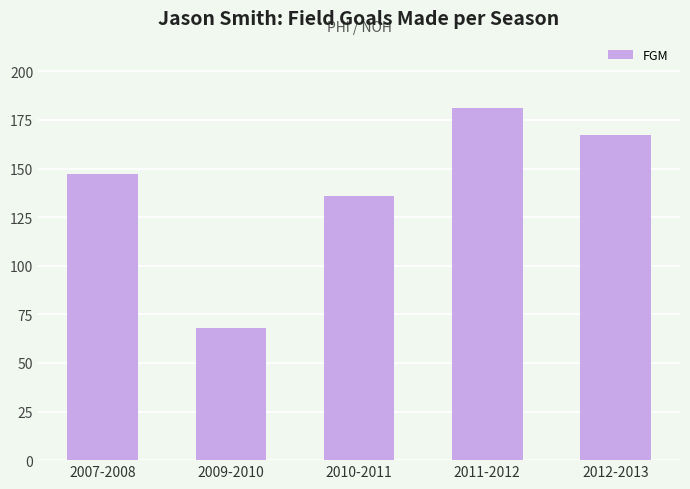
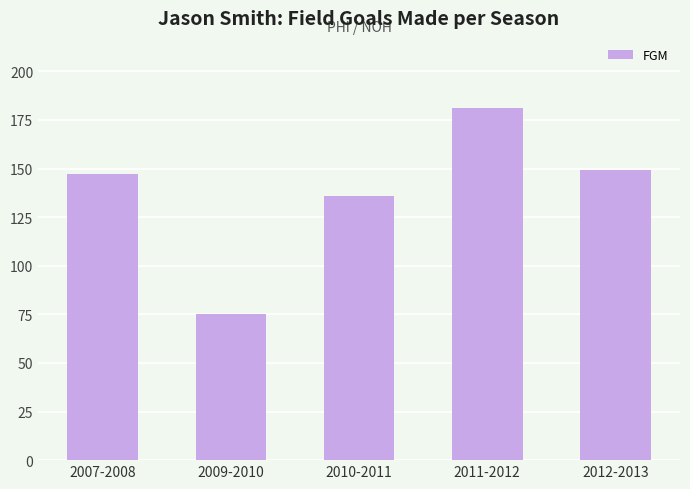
  {
    "2007-2008": 147,
-   "2009-2010": 68,
+   "2009-2010": 75,
    "2010-2011": 136,
    "2011-2012": 181,
-   "2012-2013": 167
+   "2012-2013": 149
  }
